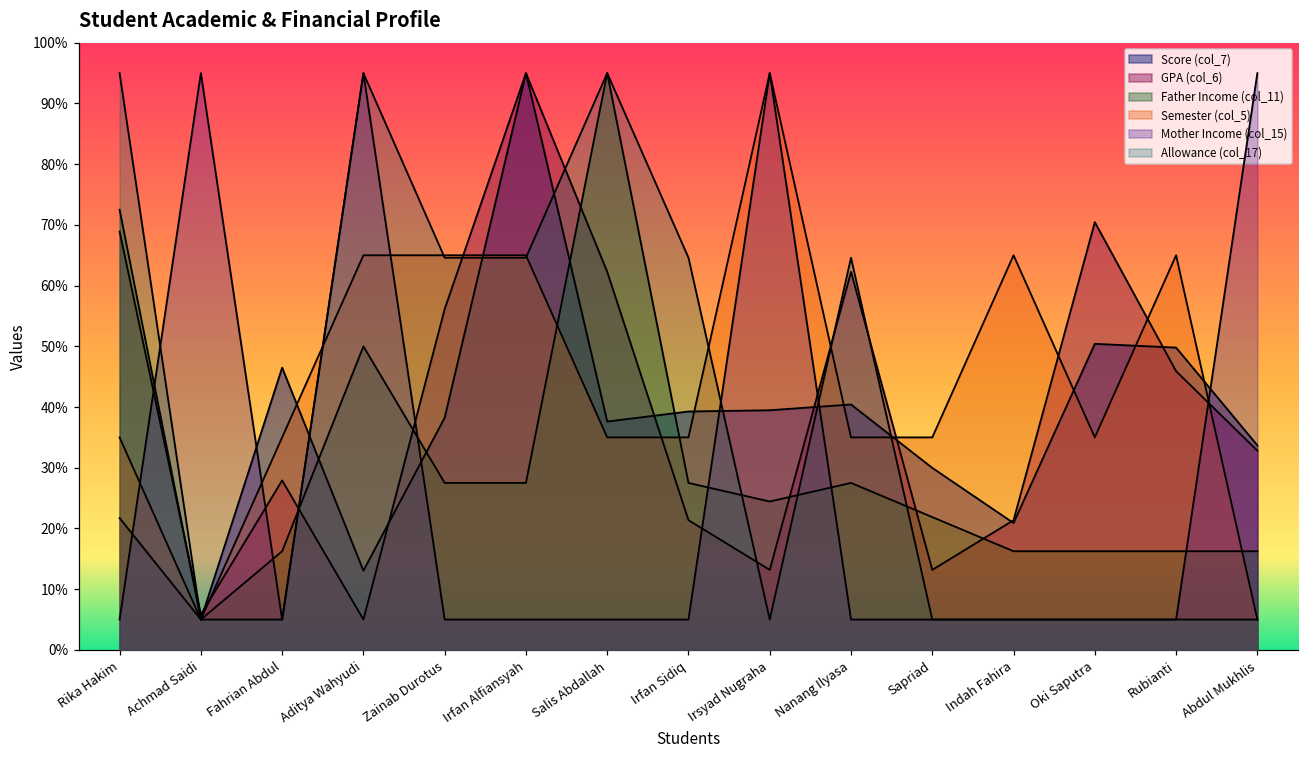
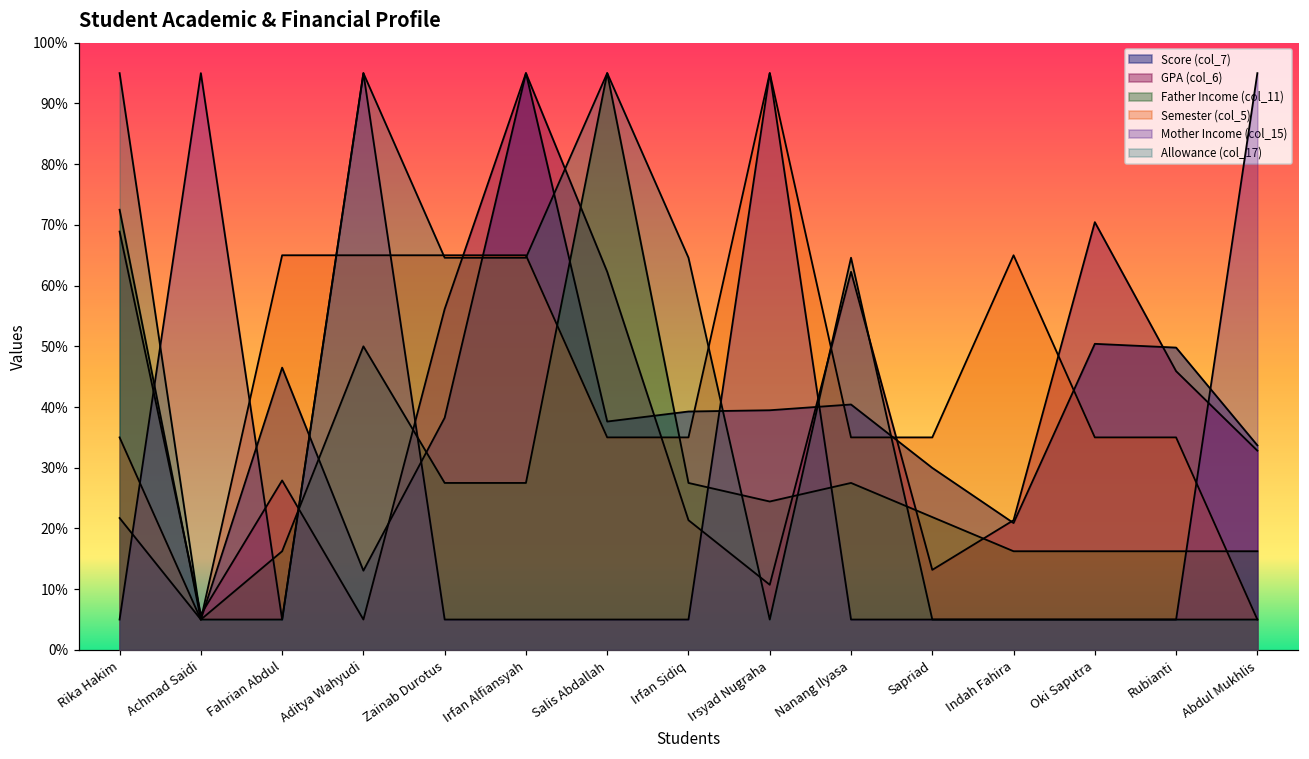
  {
    "GPA (col_6)": {
      "Rika Hakim": "69%",
      "Achmad Saidi": "6%",
      "Fahrian Abdul": "28%",
      "Aditya Wahyudi": "5%",
      "Zainab Durotus": "56%",
      "Salis Abdallah": "62%",
      "Irfan Sidiq": "21%",
-     "Irsyad Nugraha": "13%",
+     "Irsyad Nugraha": "11%",
      "Nanang Ilyasa": "62%",
      "Sapriad": "13%",
      "Indah Fahira": "21%",
      "Oki Saputra": "70%",
      "Rubianti": "46%",
      "Abdul Mukhlis": "33%"
    },
    "Father Income (col_11)": {
      "Rika Hakim": "73%",
      "Fahrian Abdul": "16%",
      "Aditya Wahyudi": "50%",
      "Zainab Durotus": "28%",
      "Irfan Alfiansyah": "28%",
      "Irfan Sidiq": "28%",
      "Irsyad Nugraha": "24%",
      "Nanang Ilyasa": "28%",
      "Sapriad": "22%",
      "Indah Fahira": "16%",
      "Oki Saputra": "16%",
      "Rubianti": "16%",
      "Abdul Mukhlis": "16%"
    },
    "Semester (col_5)": {
      "Rika Hakim": "35%",
-     "Fahrian Abdul": "35%",
+     "Fahrian Abdul": "65%",
      "Aditya Wahyudi": "65%",
      "Salis Abdallah": "35%",
      "Irfan Sidiq": "35%",
      "Nanang Ilyasa": "35%",
      "Sapriad": "35%",
      "Indah Fahira": "65%",
      "Oki Saputra": "35%",
-     "Rubianti": "65%"
+     "Rubianti": "35%"
    }
  }
